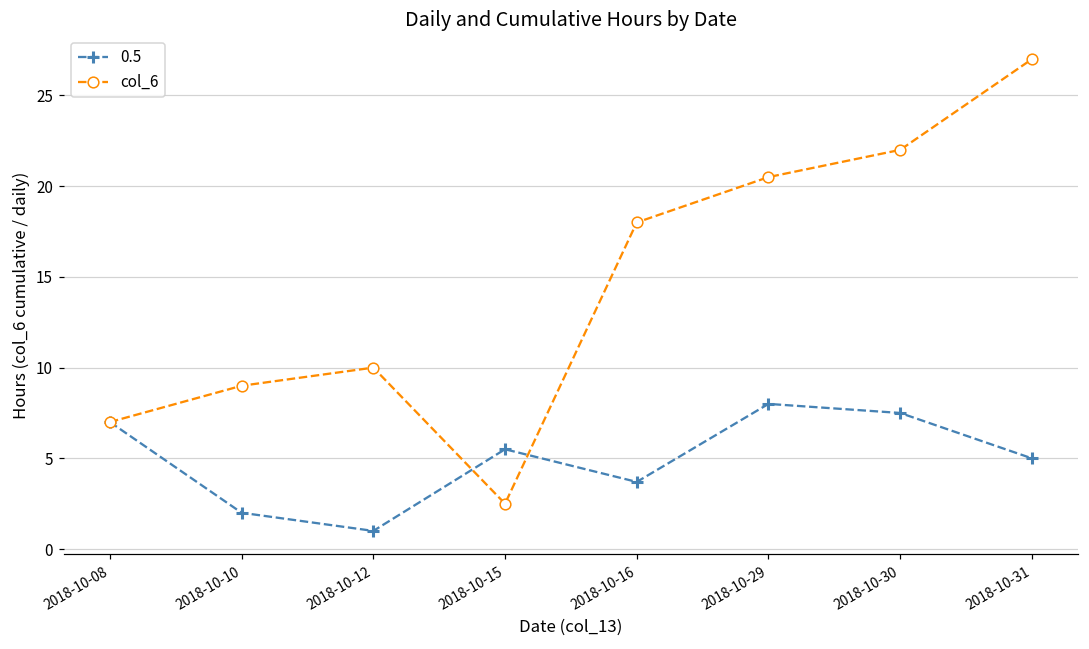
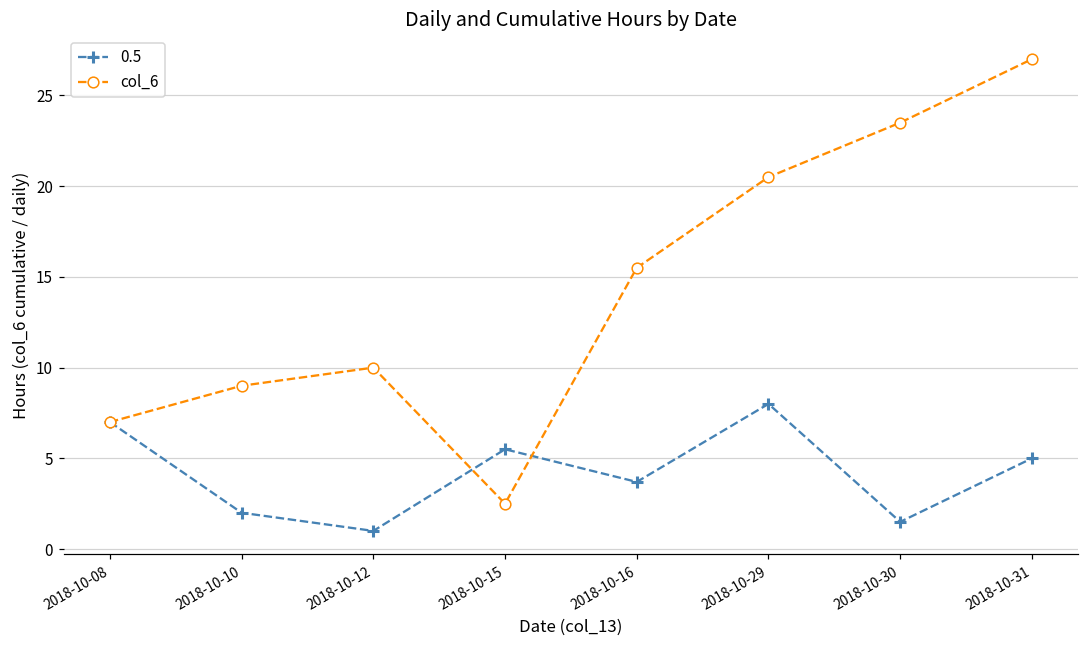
  {
    "0.5": {
      "2018-10-10": 2.0,
      "2018-10-12": 1.0,
      "2018-10-15": 5.5,
      "2018-10-16": 3.7,
      "2018-10-29": 8.0,
-     "2018-10-30": 7.5,
+     "2018-10-30": 1.5,
      "2018-10-31": 5.0
    },
    "col_6": {
      "2018-10-10": 9.0,
      "2018-10-12": 10.0,
      "2018-10-15": 2.5,
-     "2018-10-16": 18.0,
+     "2018-10-16": 15.5,
      "2018-10-29": 20.5,
-     "2018-10-30": 22.0,
+     "2018-10-30": 23.5,
      "2018-10-31": 27.0
    }
  }
